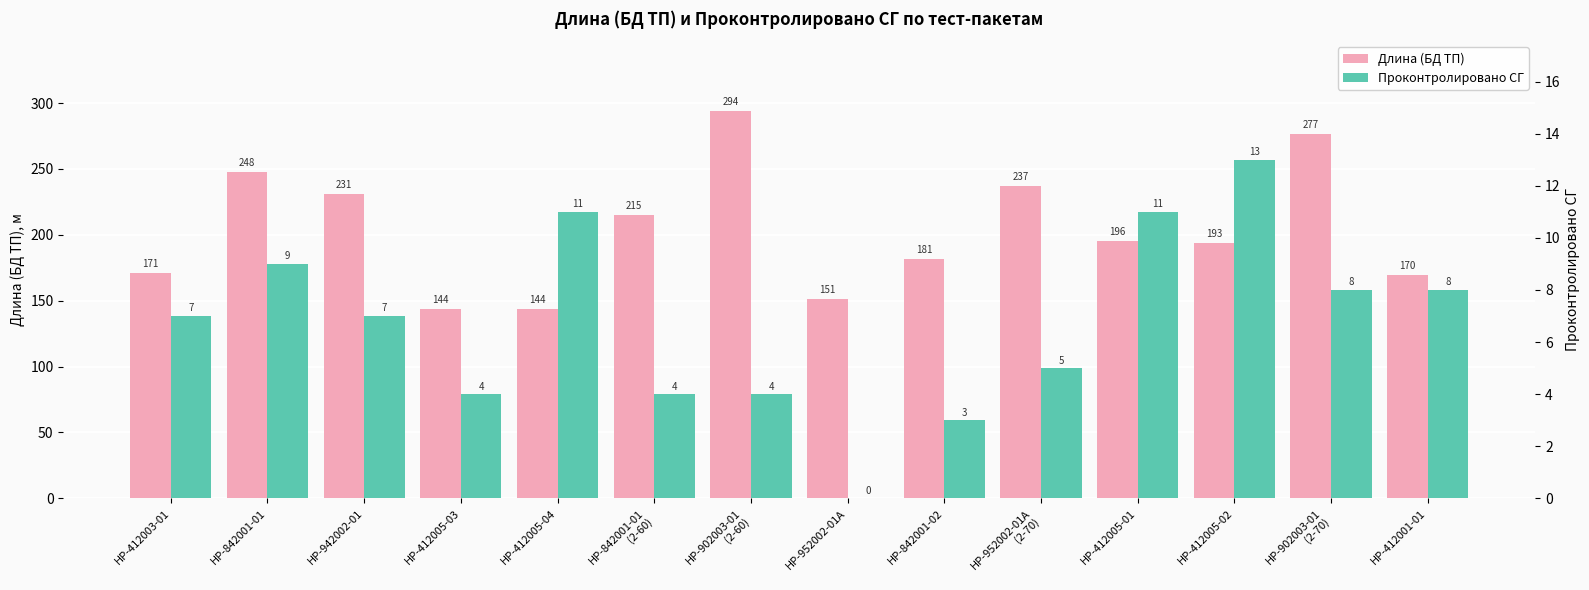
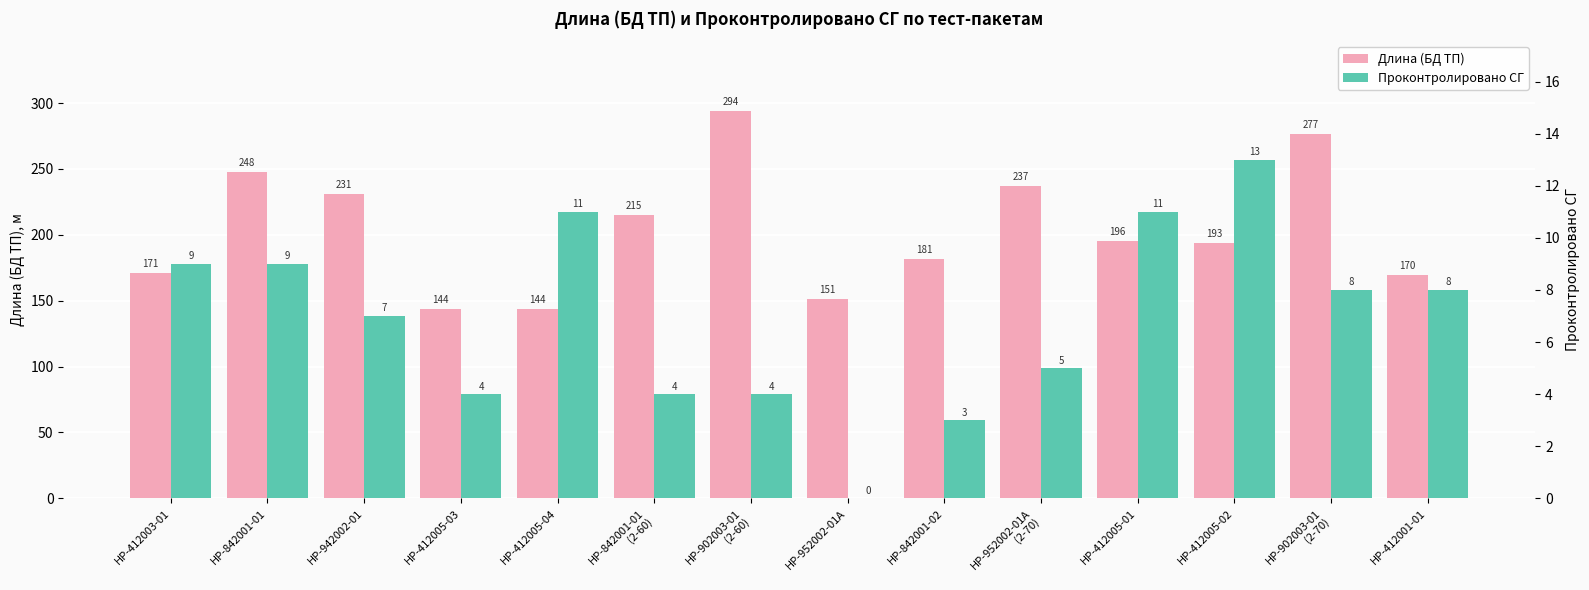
  {
    "Длина (БД ТП)": {
      "HP-412003-01": 171,
      "HP-842001-01": 248,
      "HP-942002-01": 231,
      "HP-412005-03": 144,
      "HP-412005-04": 144,
      "HP-842001-01 (2-60)": 215,
      "HP-902003-01 (2-60)": 294,
      "HP-952002-01A": 151,
      "HP-842001-02": 181,
      "HP-952002-01A (2-70)": 237,
      "HP-412005-01": 196,
      "HP-412005-02": 193,
      "HP-902003-01 (2-70)": 277,
      "HP-412001-01": 170
    },
    "Проконтролировано СГ": {
-     "HP-412003-01": 7,
+     "HP-412003-01": 9,
      "HP-842001-01": 9,
      "HP-942002-01": 7,
      "HP-412005-03": 4,
      "HP-412005-04": 11,
      "HP-842001-01 (2-60)": 4,
      "HP-902003-01 (2-60)": 4,
      "HP-952002-01A": 0,
      "HP-842001-02": 3,
      "HP-952002-01A (2-70)": 5,
      "HP-412005-01": 11,
      "HP-412005-02": 13,
      "HP-902003-01 (2-70)": 8,
      "HP-412001-01": 8
    }
  }
